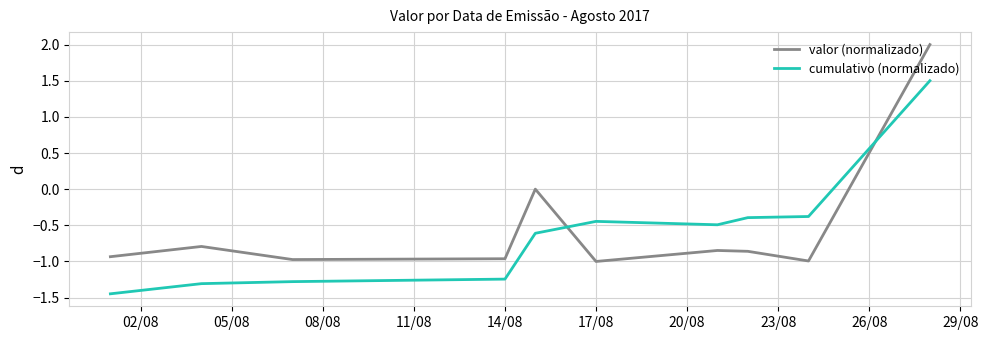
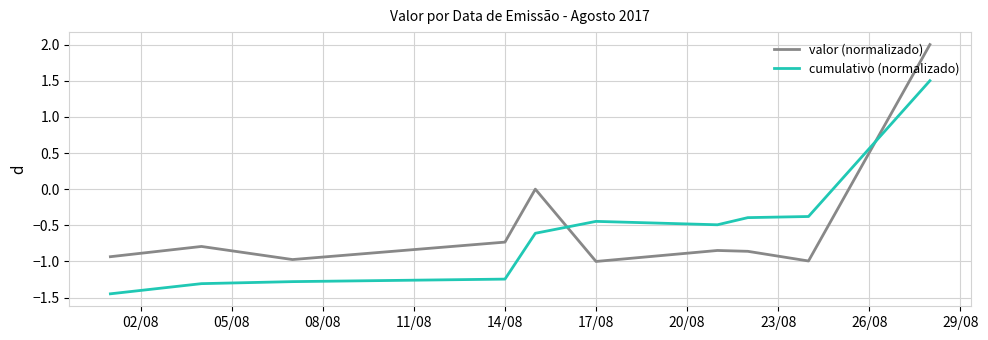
  {
    "valor (normalizado)": {
-     "14/08": -1.0,
+     "14/08": -0.7,
      "17/08": -1.0
    },
    "cumulativo (normalizado)": {
      "14/08": -1.2,
      "17/08": -0.4
    }
  }
